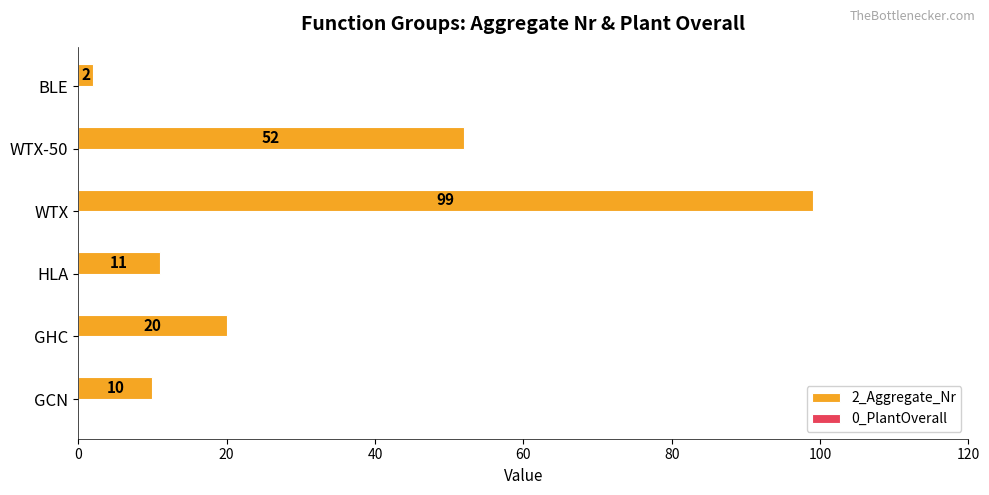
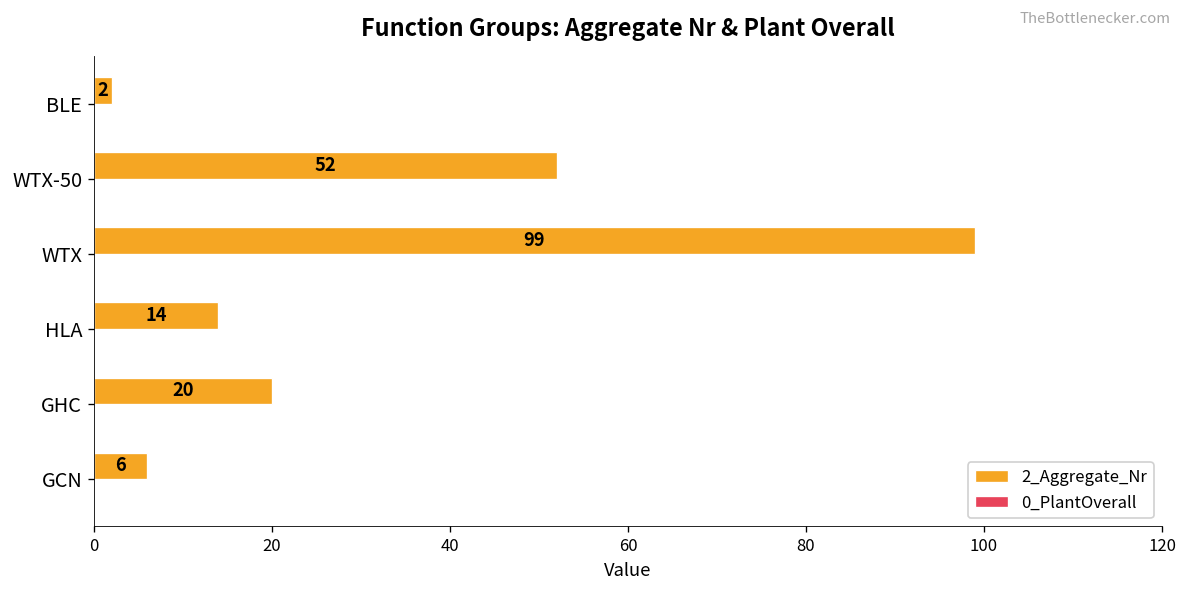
  {
    "2_Aggregate_Nr": {
      "BLE": 2,
      "WTX-50": 52,
      "WTX": 99,
-     "HLA": 11,
+     "HLA": 14,
      "GHC": 20,
-     "GCN": 10
+     "GCN": 6
    },
    "0_PlantOverall": {
      "BLE": 0,
      "WTX-50": 0,
      "WTX": 0,
      "HLA": 0,
      "GHC": 0,
      "GCN": 0
    }
  }
